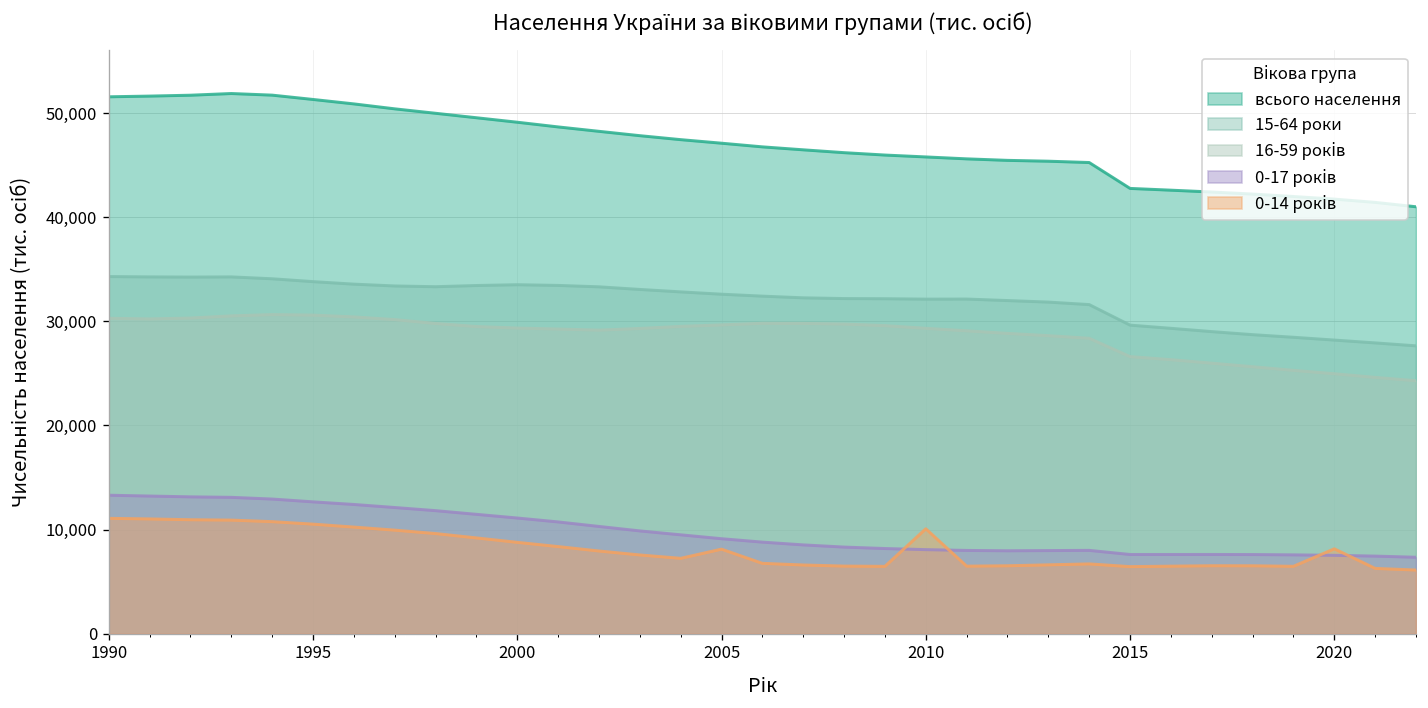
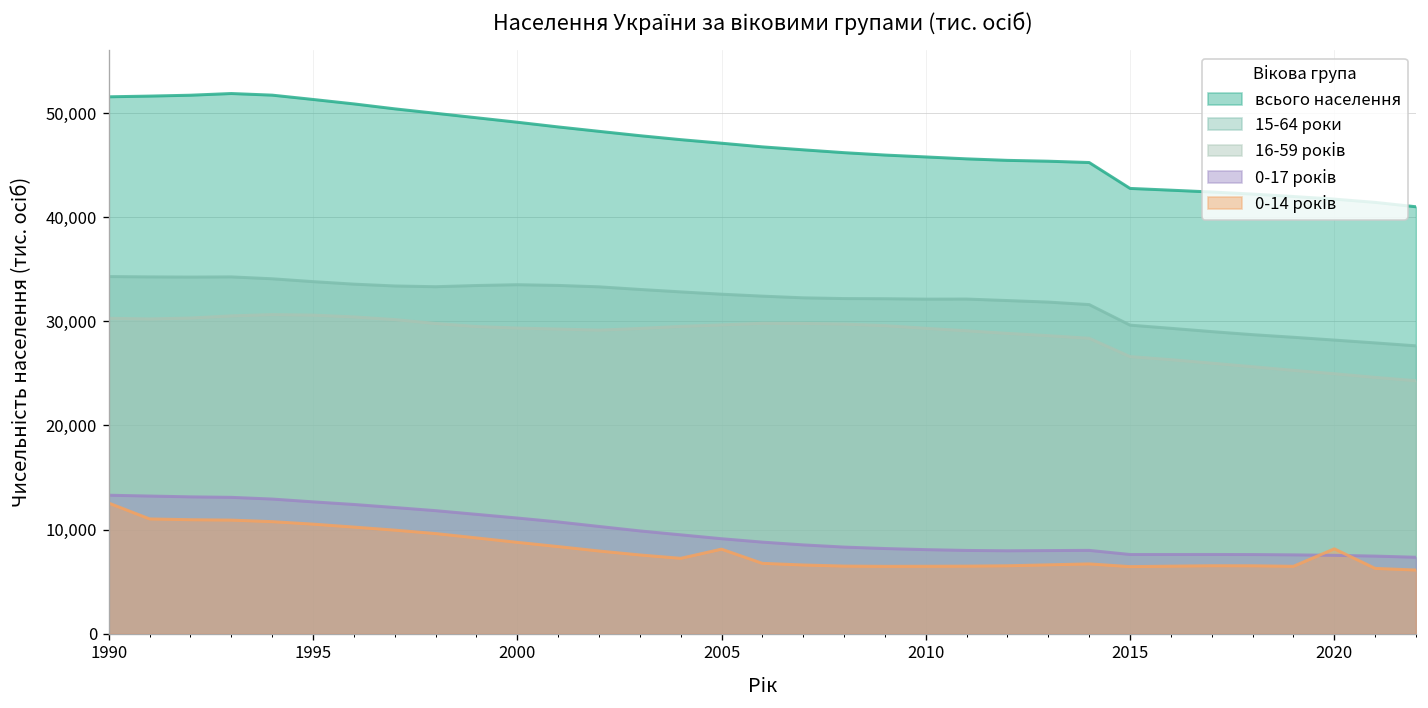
  {
    "0-14 років": {
-     "1990": "11,000",
+     "1990": "13,000",
      "1995": "11,000",
      "2000": "9,000",
      "2005": "8,000",
-     "2010": "10,000",
+     "2010": "6,000",
      "2015": "6,000",
      "2020": "8,000"
    }
  }
